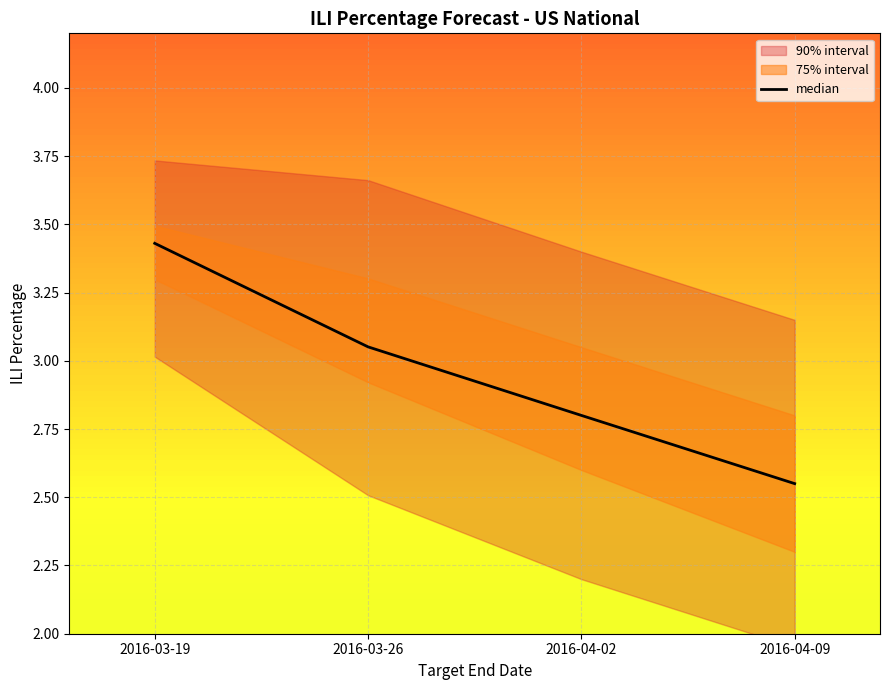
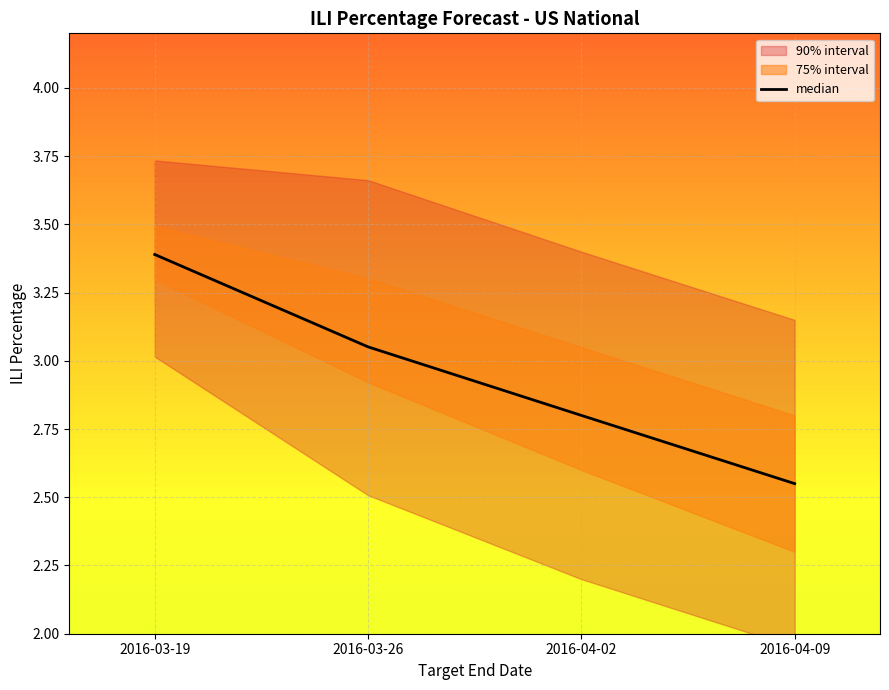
  {
    "median": {
-     "2016-03-19": 3.43,
+     "2016-03-19": 3.39,
      "2016-03-26": 3.05,
      "2016-04-02": 2.80,
      "2016-04-09": 2.55
    }
  }
